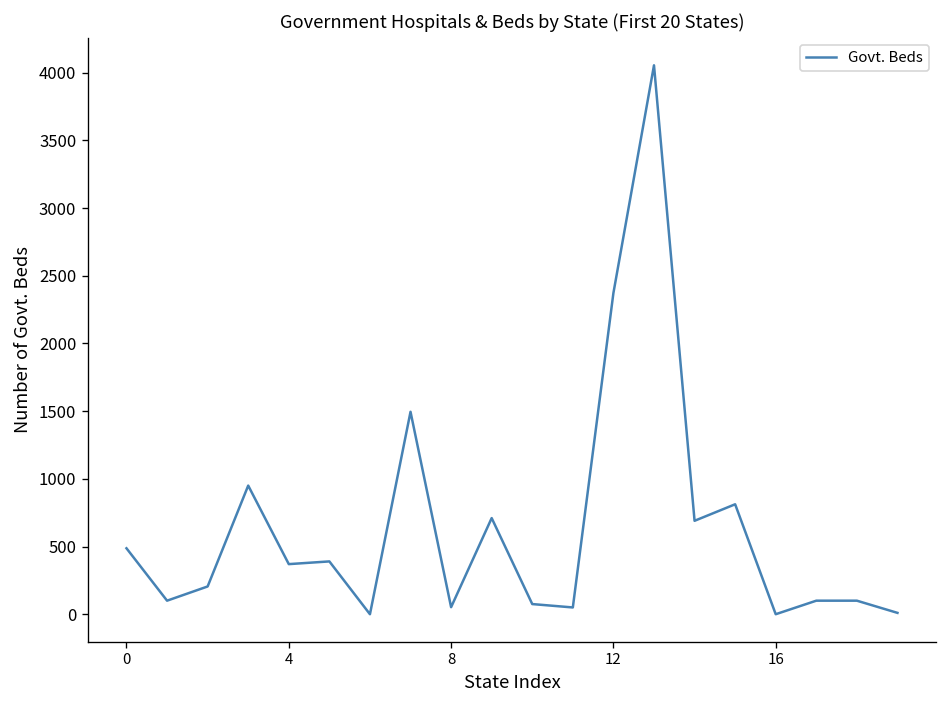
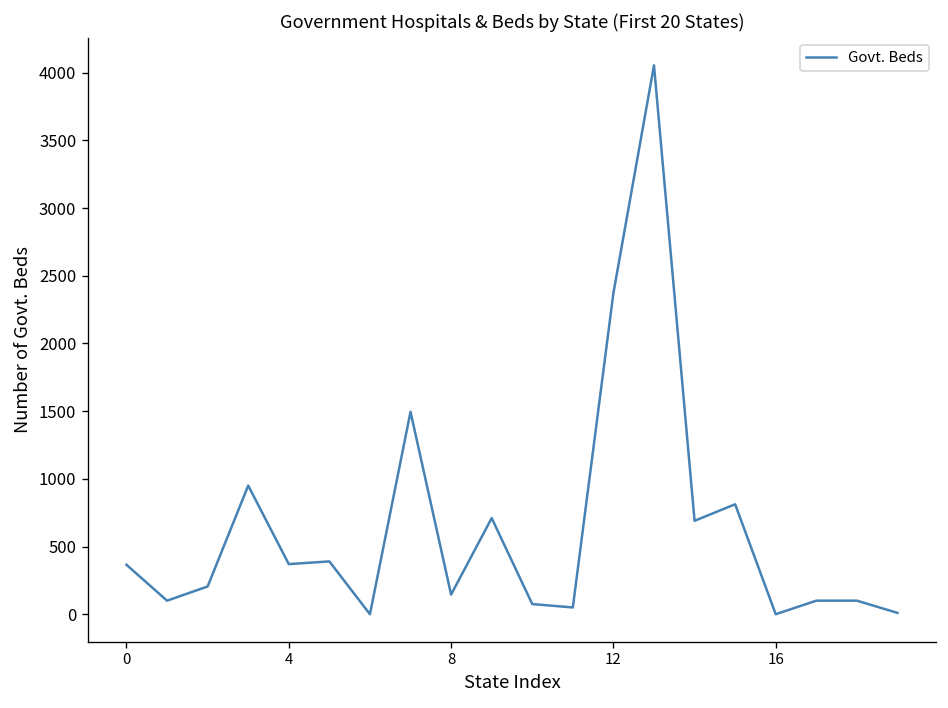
  {
-   "0": 490,
+   "0": 370,
    "4": 370,
-   "8": 50,
+   "8": 150,
    "12": 2370,
    "16": 0
  }
